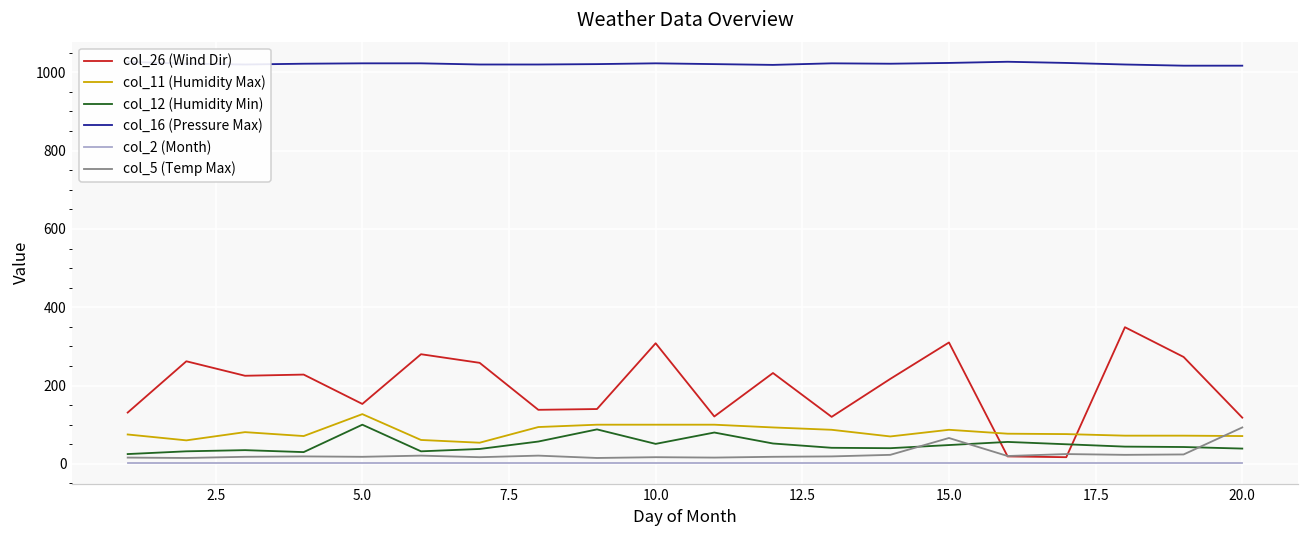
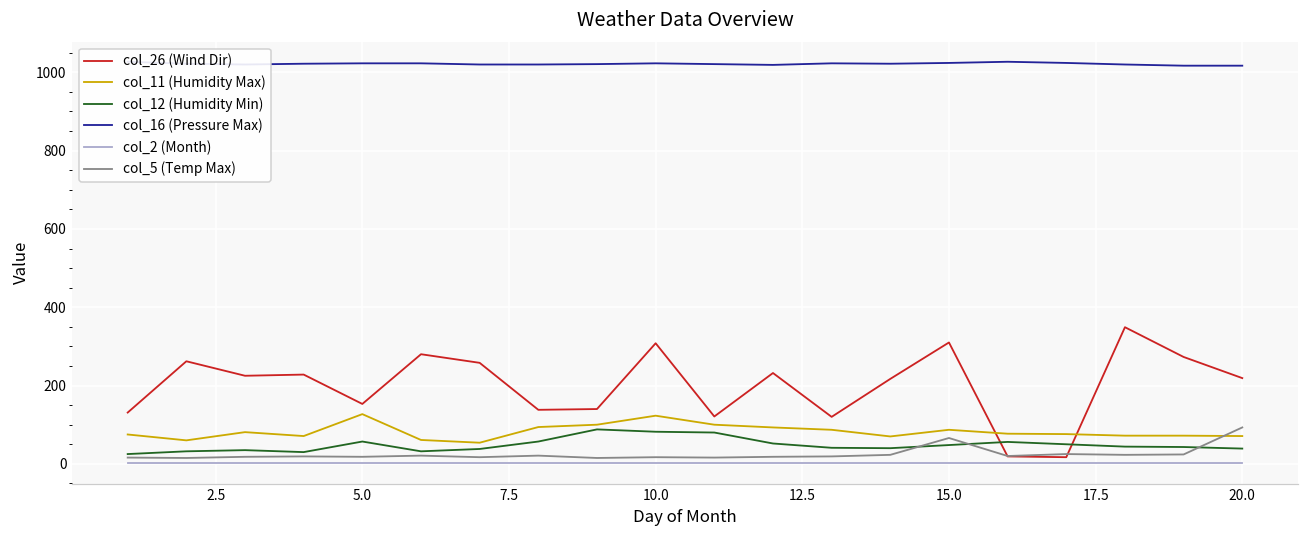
  {
    "col_26 (Wind Dir)": {
      "5.0": 150,
      "10.0": 310,
      "15.0": 310,
-     "20.0": 120
+     "20.0": 220
    },
    "col_11 (Humidity Max)": {
      "5.0": 130,
-     "10.0": 100,
+     "10.0": 120,
      "15.0": 90,
      "20.0": 70
    },
    "col_12 (Humidity Min)": {
-     "5.0": 100,
-     "10.0": 50,
+     "5.0": 60,
+     "10.0": 80,
      "15.0": 50,
      "20.0": 40
    },
    "col_16 (Pressure Max)": {
      "5.0": 1020,
      "10.0": 1020,
      "15.0": 1020,
      "20.0": 1020
    },
    "col_2 (Month)": {
      "5.0": 0,
      "10.0": 0,
      "15.0": 0,
      "20.0": 0
    },
    "col_5 (Temp Max)": {
      "5.0": 20,
      "10.0": 20,
      "15.0": 70,
      "20.0": 90
    }
  }
